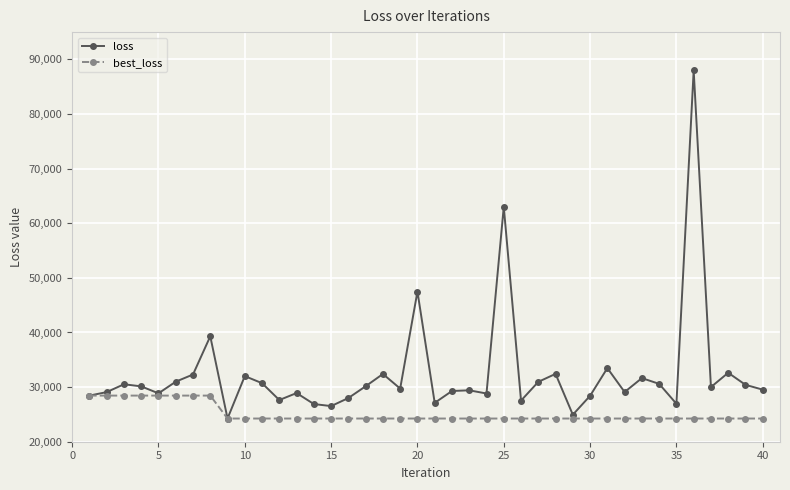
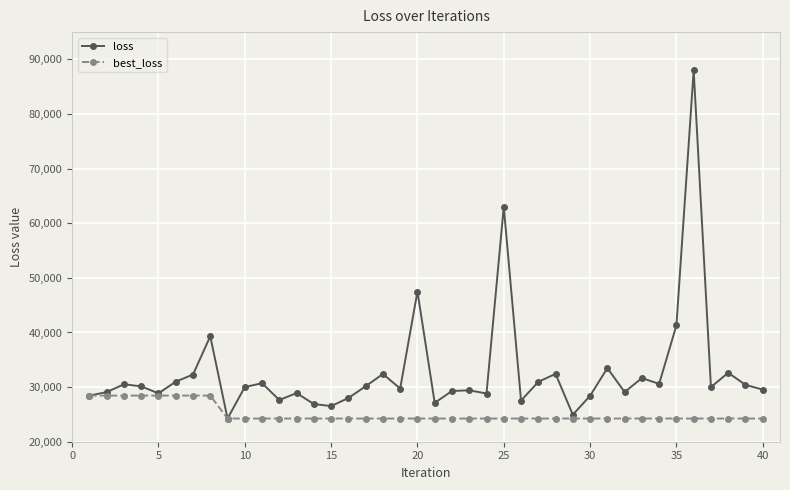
  {
    "loss": {
-     "10": "32,000",
+     "10": "30,000",
      "15": "27,000",
      "20": "48,000",
      "25": "63,000",
      "30": "28,000",
-     "35": "27,000",
+     "35": "41,000",
      "40": "30,000"
    },
    "best_loss": {
      "10": "24,000",
      "15": "24,000",
      "20": "24,000",
      "25": "24,000",
      "30": "24,000",
      "35": "24,000",
      "40": "24,000"
    }
  }
